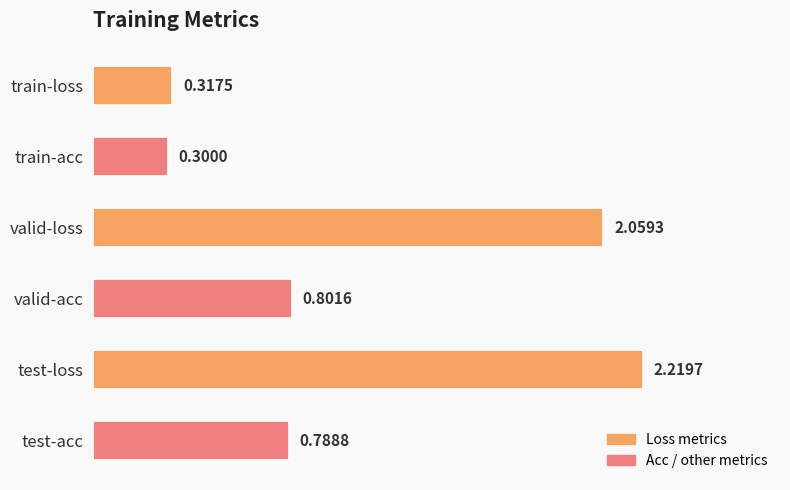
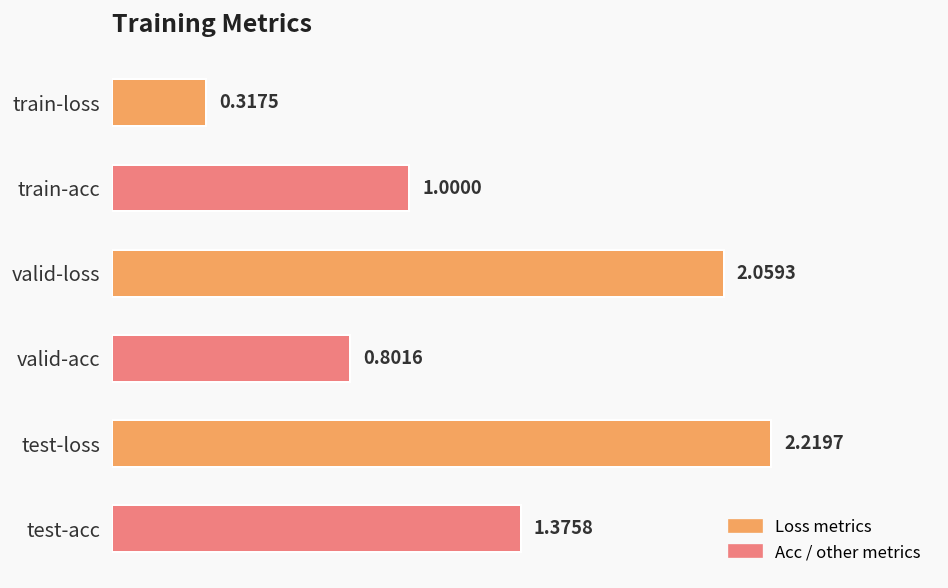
  {
    "train-loss": 0.3175,
-   "train-acc": 0.3000,
+   "train-acc": 1.0000,
    "valid-loss": 2.0593,
    "valid-acc": 0.8016,
    "test-loss": 2.2197,
-   "test-acc": 0.7888
+   "test-acc": 1.3758
  }
